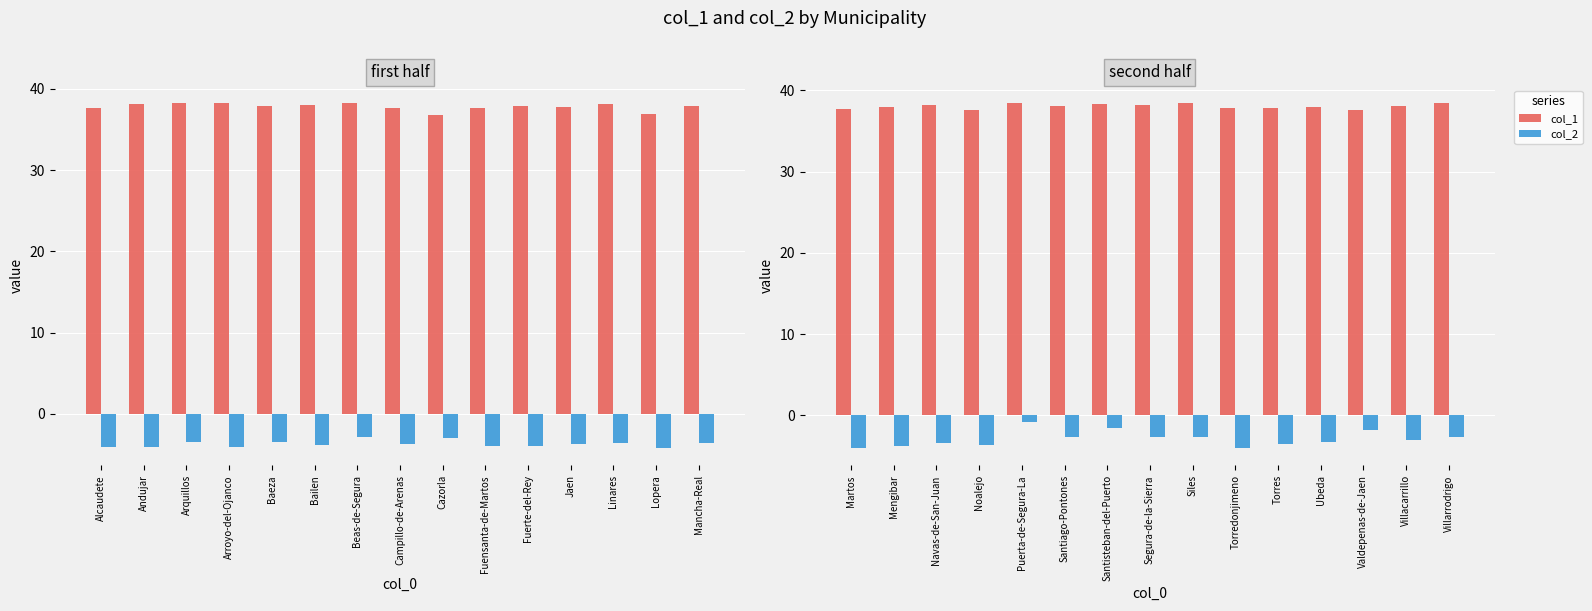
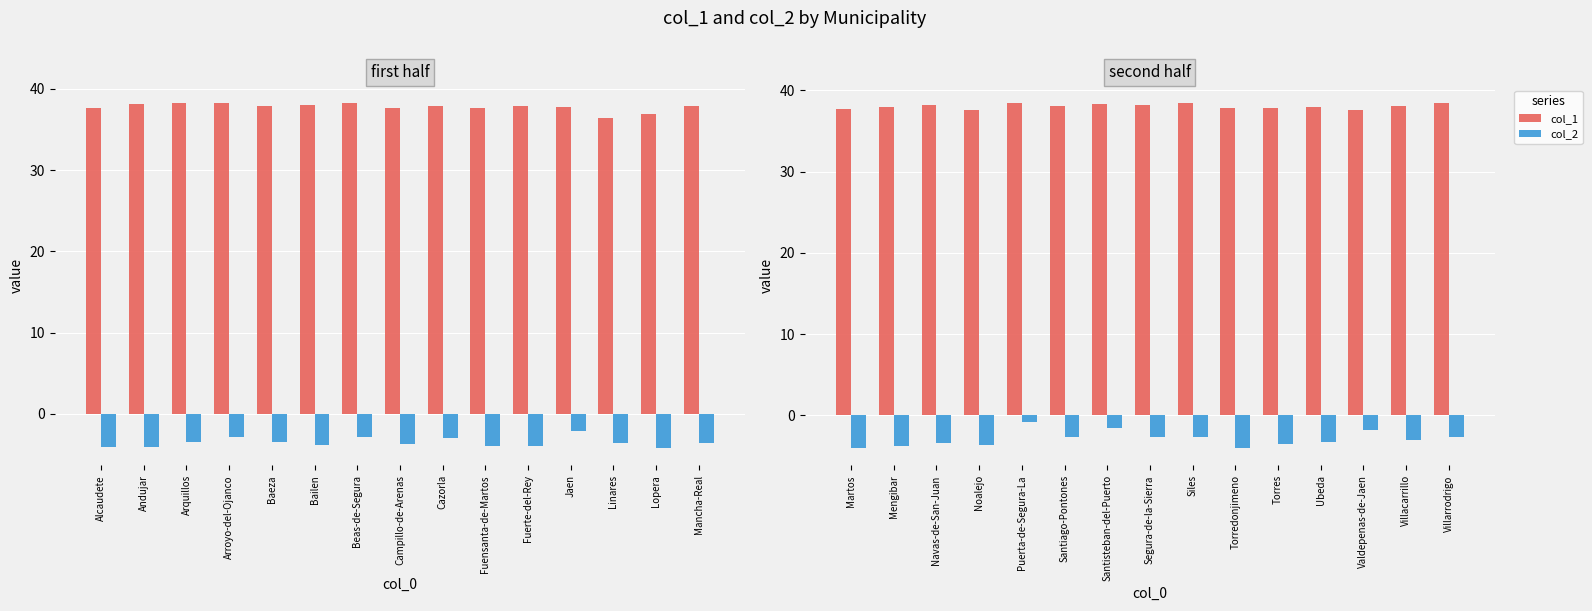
  {
    "first half": {
      "col_1": {
        "Alcaudete": 38,
        "Andujar": 38,
        "Arquillos": 38,
        "Arroyo-del-Ojanco": 38,
        "Baeza": 38,
        "Bailen": 38,
        "Beas-de-Segura": 38,
        "Campillo-de-Arenas": 38,
-       "Cazorla": 37,
+       "Cazorla": 38,
        "Fuensanta-de-Martos": 38,
        "Fuerte-del-Rey": 38,
        "Jaen": 38,
-       "Linares": 38,
+       "Linares": 36,
        "Lopera": 37,
        "Mancha-Real": 38
      },
      "col_2": {
        "Alcaudete": -4,
        "Andujar": -4,
        "Arquillos": -3,
-       "Arroyo-del-Ojanco": -4,
+       "Arroyo-del-Ojanco": -3,
        "Baeza": -3,
        "Bailen": -4,
        "Beas-de-Segura": -3,
        "Campillo-de-Arenas": -4,
        "Cazorla": -3,
        "Fuensanta-de-Martos": -4,
        "Fuerte-del-Rey": -4,
-       "Jaen": -4,
+       "Jaen": -2,
        "Linares": -4,
        "Lopera": -4,
        "Mancha-Real": -4
      }
    },
    "second half": {
      "col_1": {
        "Martos": 38,
        "Mengibar": 38,
        "Navas-de-San-Juan": 38,
        "Noalejo": 38,
        "Puerta-de-Segura-La": 38,
        "Santiago-Pontones": 38,
        "Santisteban-del-Puerto": 38,
        "Segura-de-la-Sierra": 38,
        "Siles": 38,
        "Torredonjimeno": 38,
        "Torres": 38,
        "Ubeda": 38,
        "Valdepenas-de-Jaen": 38,
        "Villacarrillo": 38,
        "Villarrodrigo": 38
      },
      "col_2": {
        "Martos": -4,
        "Mengibar": -4,
        "Navas-de-San-Juan": -3,
        "Noalejo": -4,
        "Puerta-de-Segura-La": -1,
        "Santiago-Pontones": -3,
        "Santisteban-del-Puerto": -2,
        "Segura-de-la-Sierra": -3,
        "Siles": -3,
        "Torredonjimeno": -4,
        "Torres": -4,
        "Ubeda": -3,
        "Valdepenas-de-Jaen": -2,
        "Villacarrillo": -3,
        "Villarrodrigo": -3
      }
    }
  }
